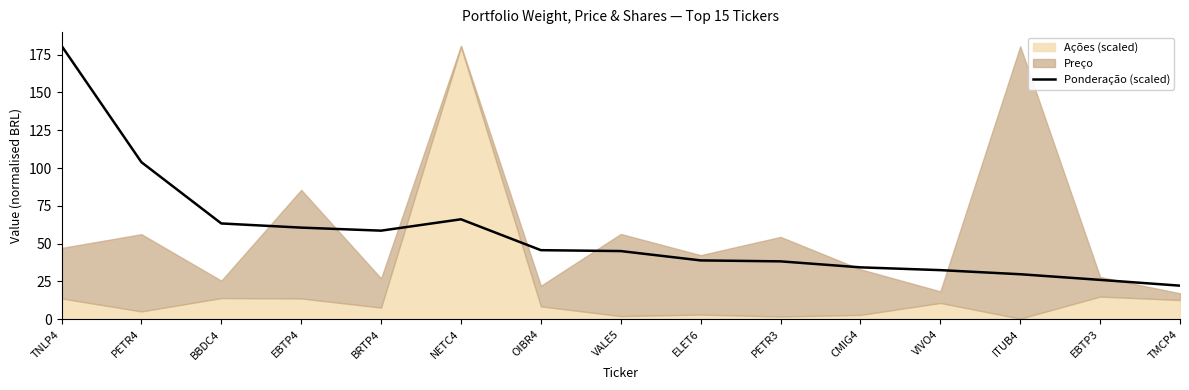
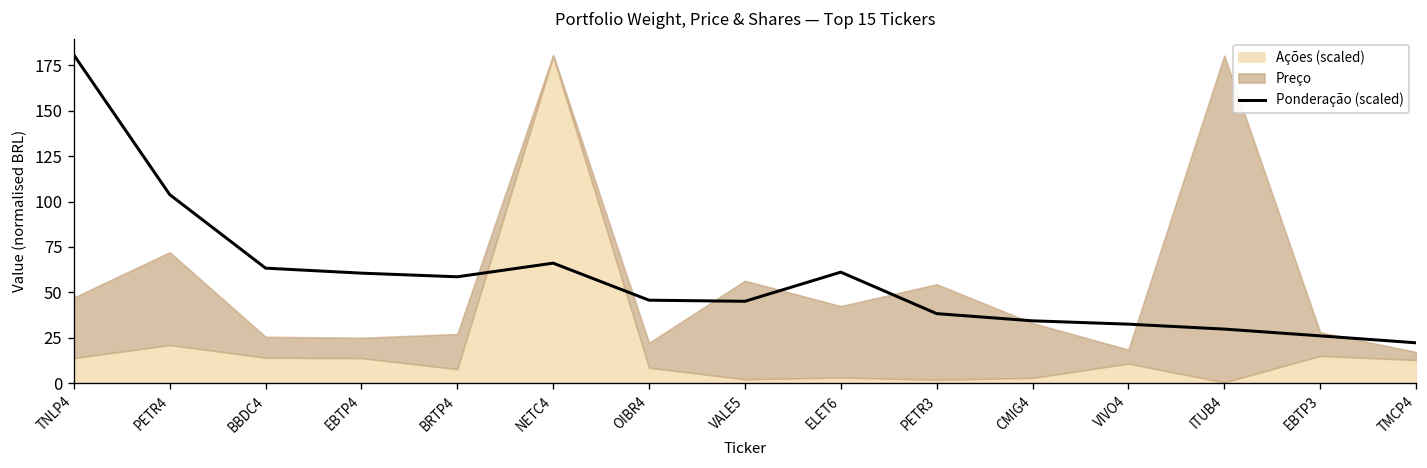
  {
    "Ponderação (scaled)": {
      "TNLP4": 181,
      "PETR4": 104,
      "BBDC4": 63,
      "EBTP4": 61,
      "BRTP4": 59,
      "NETC4": 66,
      "OIBR4": 46,
      "VALE5": 45,
-     "ELET6": 39,
+     "ELET6": 61,
      "PETR3": 38,
      "VIVO4": 32,
      "ITUB4": 30,
      "EBTP3": 26,
      "TMCP4": 22
    },
    "Ações (scaled)": {
      "TNLP4": 14,
-     "PETR4": 5,
+     "PETR4": 21,
      "BBDC4": 14,
      "EBTP4": 14,
      "BRTP4": 8,
      "OIBR4": 9,
      "VALE5": 2,
      "ELET6": 3,
      "PETR3": 2,
      "CMIG4": 3,
      "VIVO4": 11,
      "EBTP3": 15,
      "TMCP4": 13
    },
    "Preço": {
      "TNLP4": 33,
      "PETR4": 51,
      "BBDC4": 12,
-     "EBTP4": 72,
+     "EBTP4": 11,
      "BRTP4": 19,
      "OIBR4": 14,
      "VALE5": 54,
      "ELET6": 39,
      "PETR3": 53,
      "VIVO4": 8,
      "ITUB4": 180,
      "EBTP3": 13,
      "TMCP4": 4
    }
  }
